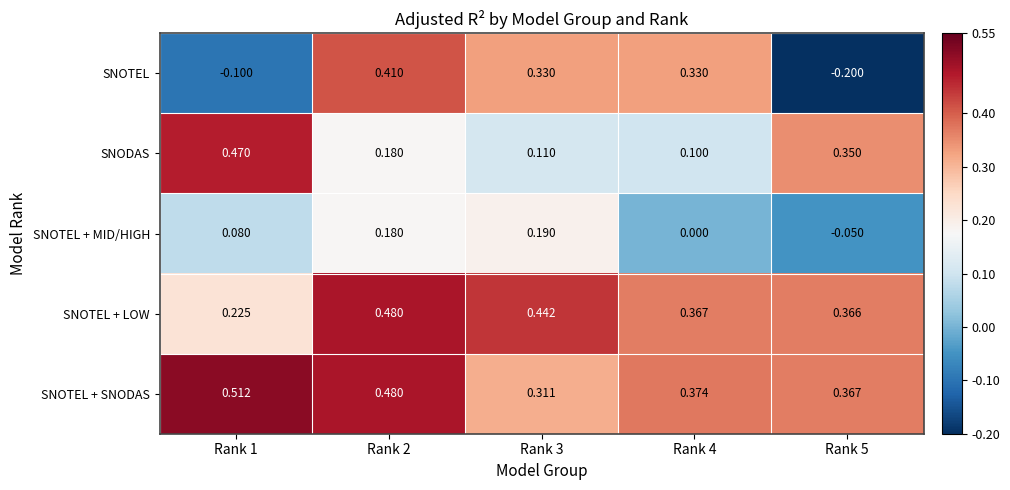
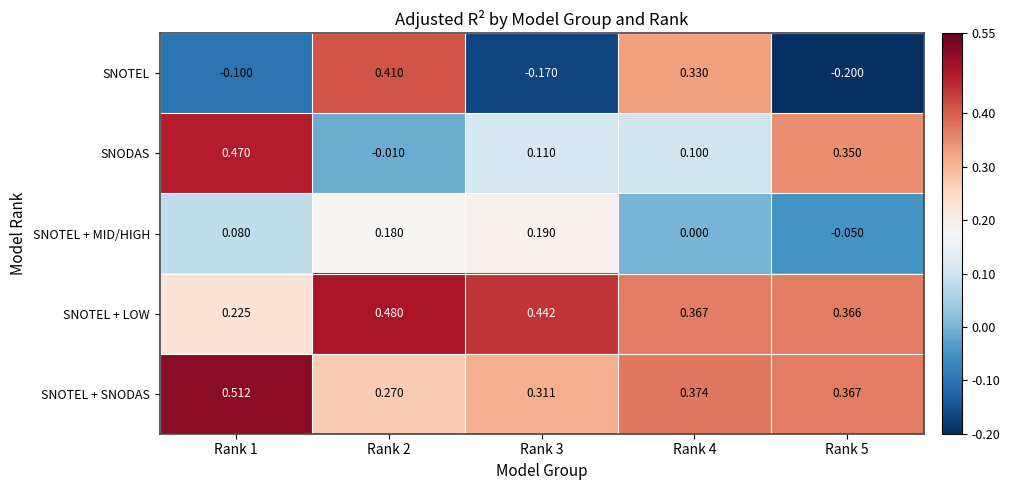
  {
    "SNOTEL": {
      "Rank 1": -0.100,
      "Rank 2": 0.410,
-     "Rank 3": 0.330,
+     "Rank 3": -0.170,
      "Rank 4": 0.330,
      "Rank 5": -0.200
    },
    "SNODAS": {
      "Rank 1": 0.470,
-     "Rank 2": 0.180,
+     "Rank 2": -0.010,
      "Rank 3": 0.110,
      "Rank 4": 0.100,
      "Rank 5": 0.350
    },
    "SNOTEL + MID/HIGH": {
      "Rank 1": 0.080,
      "Rank 2": 0.180,
      "Rank 3": 0.190,
      "Rank 4": 0.000,
      "Rank 5": -0.050
    },
    "SNOTEL + LOW": {
      "Rank 1": 0.225,
      "Rank 2": 0.480,
      "Rank 3": 0.442,
      "Rank 4": 0.367,
      "Rank 5": 0.366
    },
    "SNOTEL + SNODAS": {
      "Rank 1": 0.512,
-     "Rank 2": 0.480,
+     "Rank 2": 0.270,
      "Rank 3": 0.311,
      "Rank 4": 0.374,
      "Rank 5": 0.367
    }
  }
